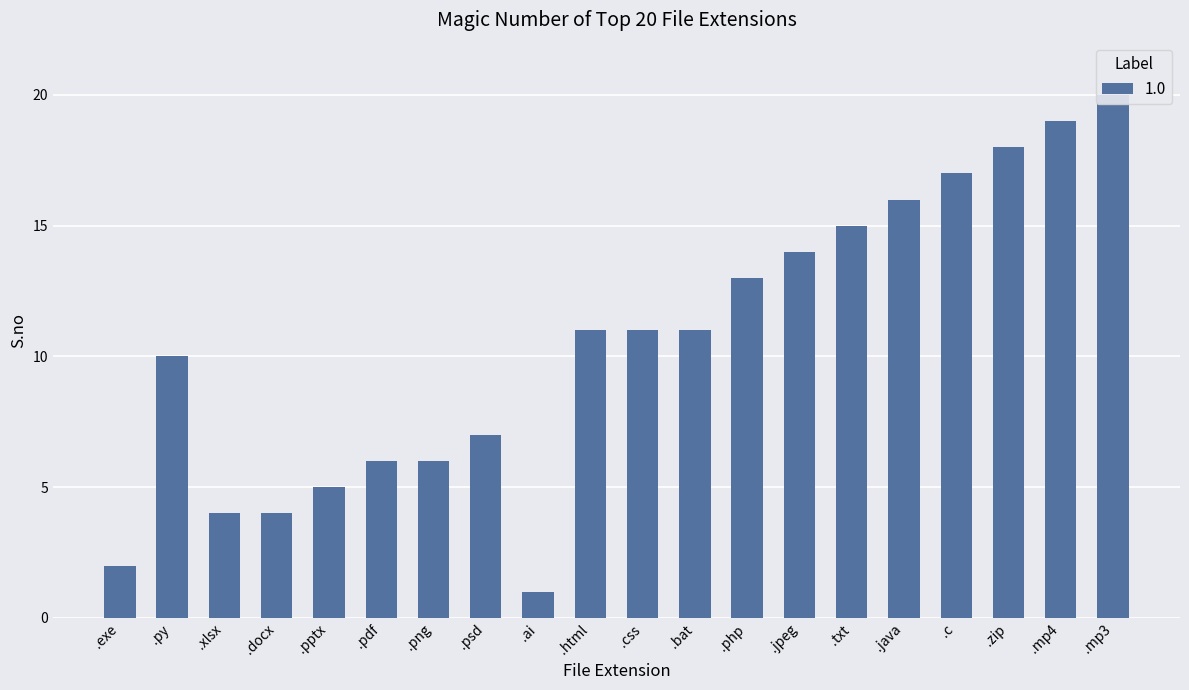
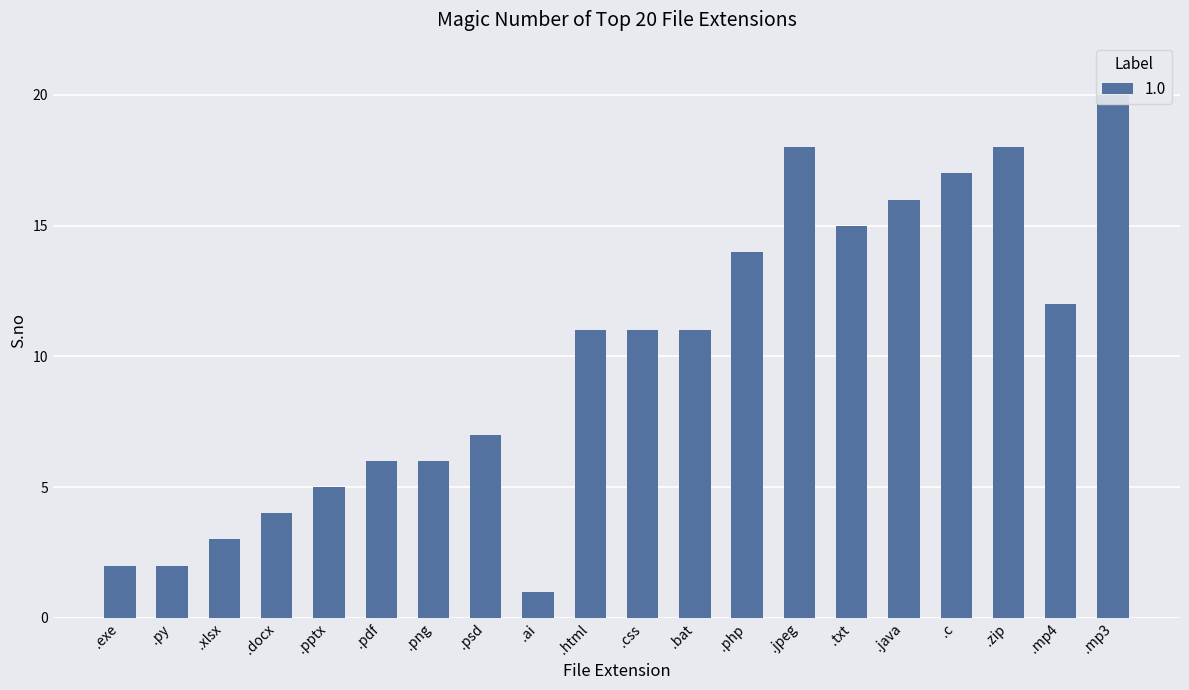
  {
    ".exe": 2,
-   ".py": 10,
-   ".xlsx": 4,
+   ".py": 2,
+   ".xlsx": 3,
    ".docx": 4,
    ".pptx": 5,
    ".pdf": 6,
    ".png": 6,
    ".psd": 7,
    ".ai": 1,
    ".html": 11,
    ".css": 11,
    ".bat": 11,
-   ".php": 13,
-   ".jpeg": 14,
+   ".php": 14,
+   ".jpeg": 18,
    ".txt": 15,
    ".java": 16,
    ".c": 17,
    ".zip": 18,
-   ".mp4": 19
+   ".mp4": 12
  }
